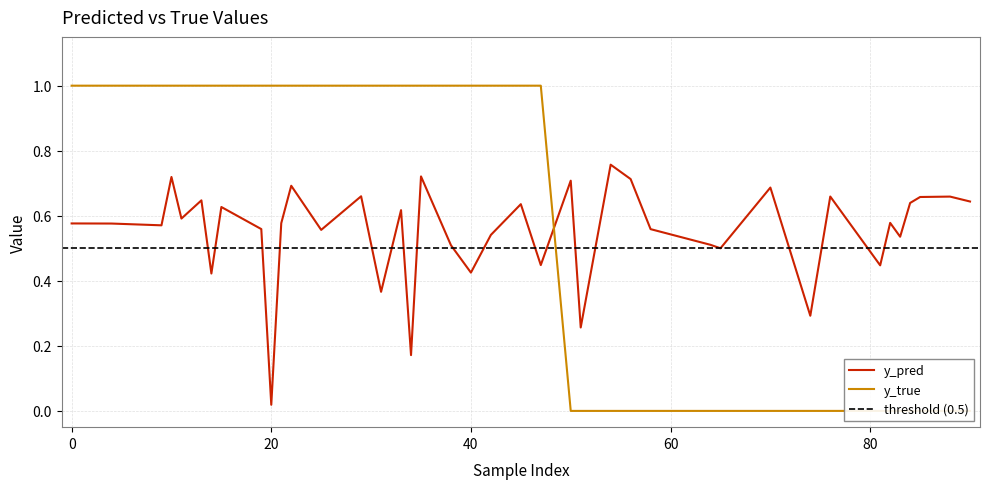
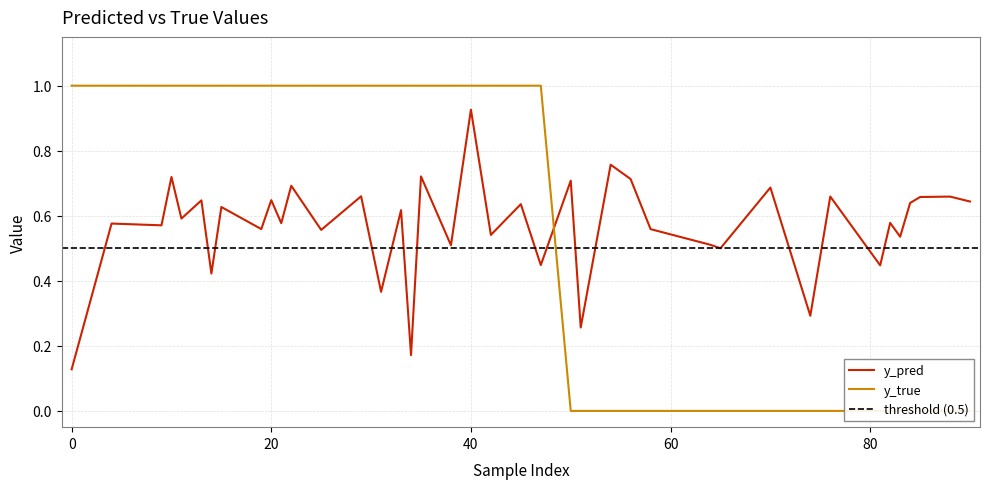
  {
    "y_pred": {
-     "0": 0.58,
-     "20": 0.02,
-     "40": 0.43
+     "0": 0.13,
+     "20": 0.65,
+     "40": 0.93
    },
    "y_true": {
      "0": 1.00,
      "20": 1.00,
      "40": 1.00
    }
  }
